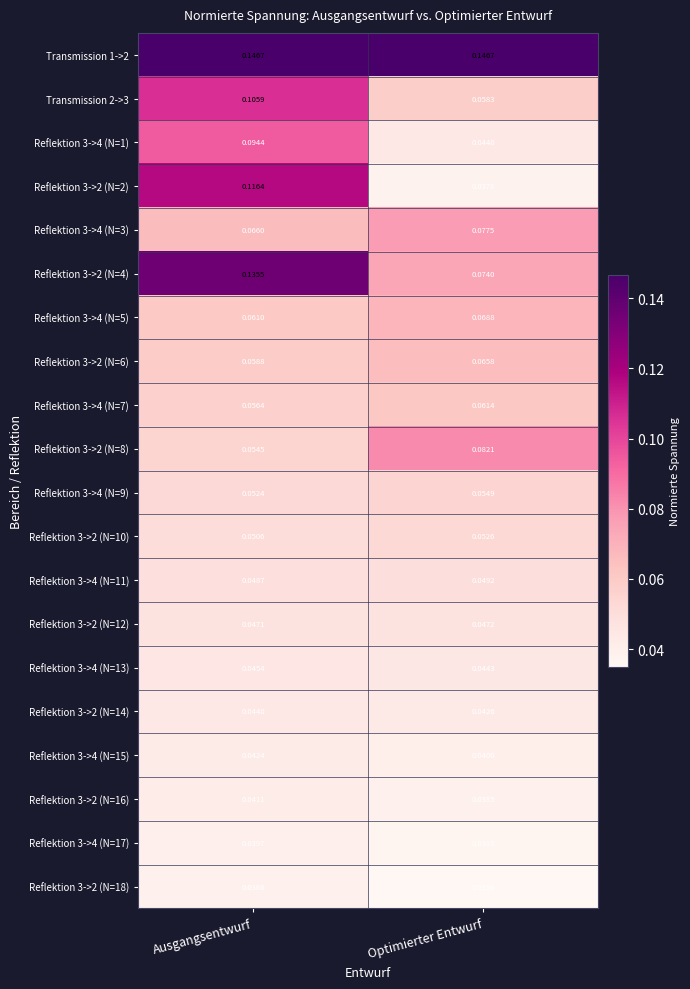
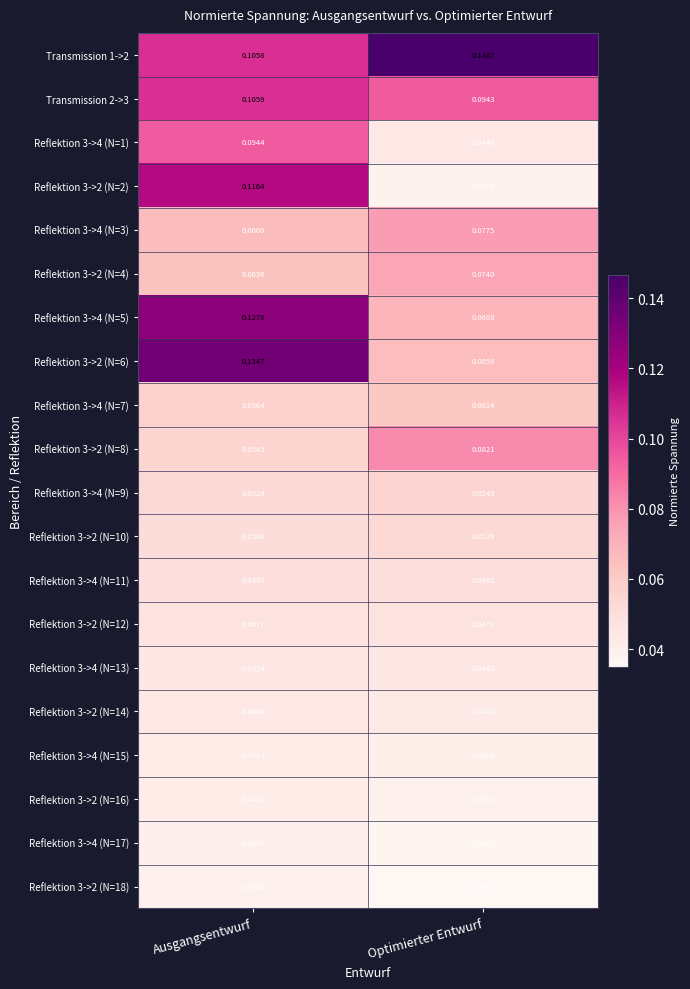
  {
    "Transmission 1->2": {
-     "Ausgangsentwurf": 0.1467,
+     "Ausgangsentwurf": 0.1058,
      "Optimierter Entwurf": 0.1467
    },
    "Transmission 2->3": {
      "Ausgangsentwurf": 0.1059,
-     "Optimierter Entwurf": 0.0583
+     "Optimierter Entwurf": 0.0943
    },
    "Reflektion 3->4 (N=1)": {
      "Ausgangsentwurf": 0.0944
    },
    "Reflektion 3->2 (N=2)": {
      "Ausgangsentwurf": 0.1164
    },
    "Reflektion 3->4 (N=3)": {
      "Ausgangsentwurf": 0.0660,
      "Optimierter Entwurf": 0.0775
    },
    "Reflektion 3->2 (N=4)": {
-     "Ausgangsentwurf": 0.1355,
+     "Ausgangsentwurf": 0.0636,
      "Optimierter Entwurf": 0.0740
    },
    "Reflektion 3->4 (N=5)": {
-     "Ausgangsentwurf": 0.0610,
+     "Ausgangsentwurf": 0.1278,
      "Optimierter Entwurf": 0.0688
    },
    "Reflektion 3->2 (N=6)": {
-     "Ausgangsentwurf": 0.0588,
+     "Ausgangsentwurf": 0.1347,
      "Optimierter Entwurf": 0.0658
    },
    "Reflektion 3->4 (N=7)": {
      "Optimierter Entwurf": 0.0614
    },
    "Reflektion 3->2 (N=8)": {
      "Optimierter Entwurf": 0.0821
    }
  }
